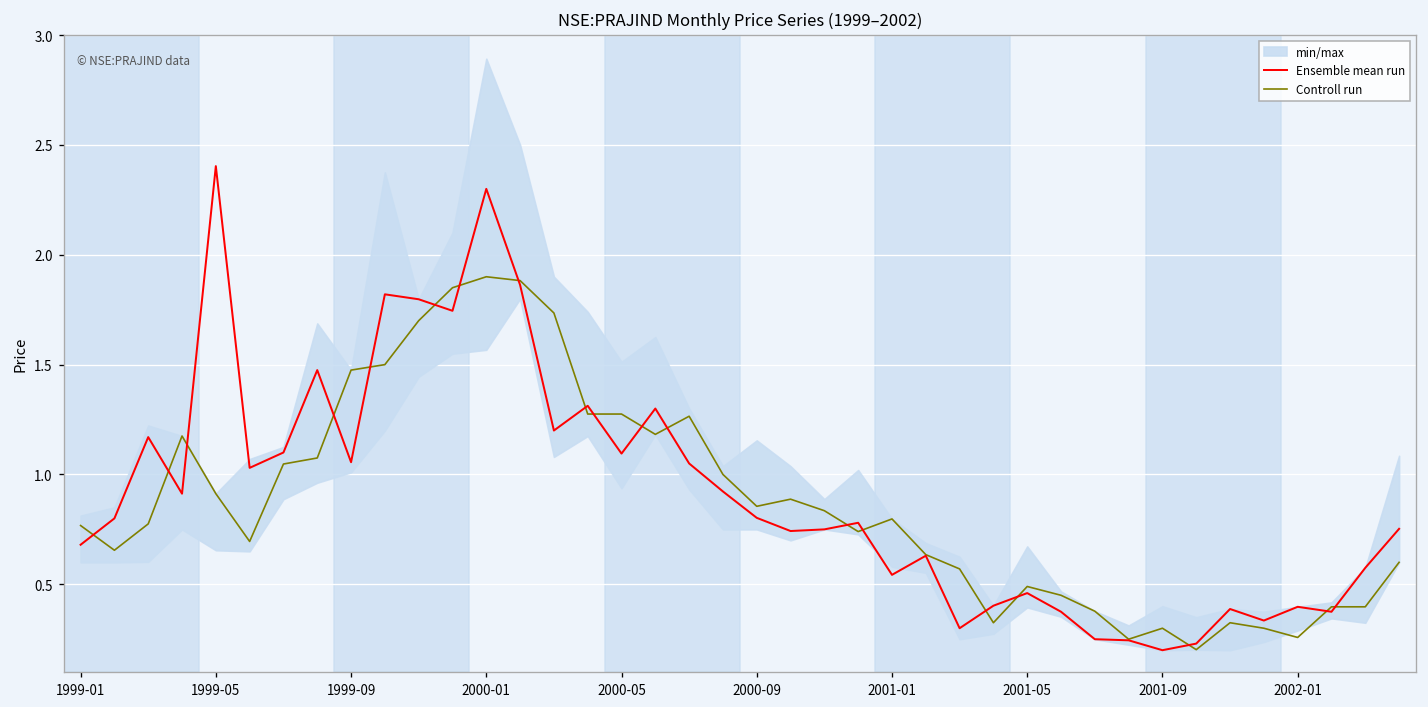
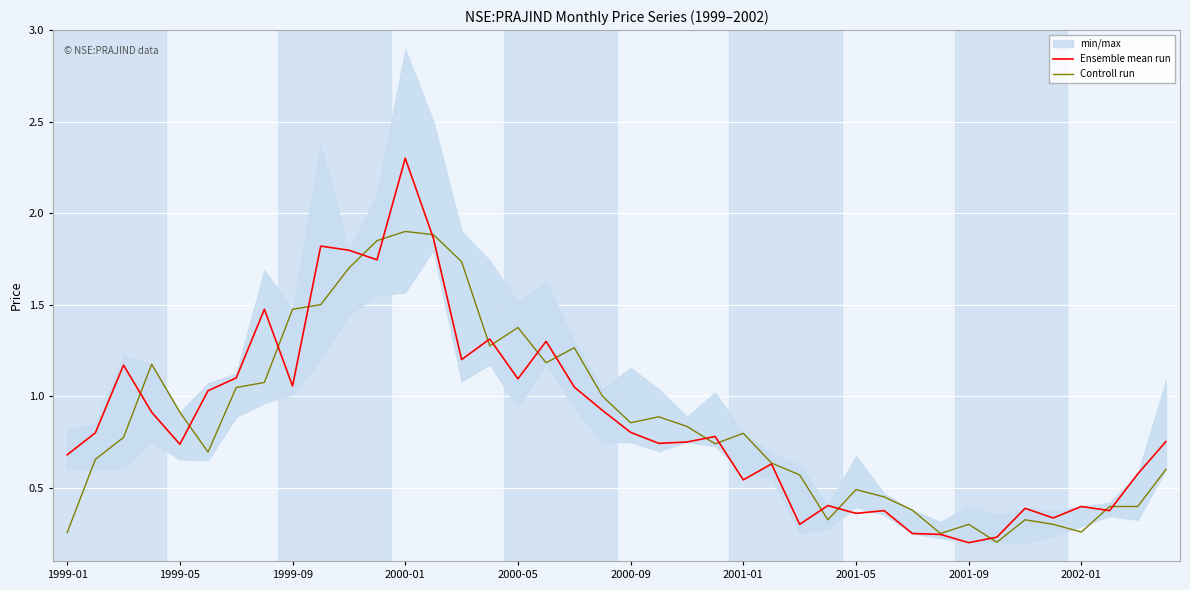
  {
    "Ensemble mean run": {
      "1999-01": 0.68,
-     "1999-05": 2.40,
+     "1999-05": 0.74,
      "1999-09": 1.06,
      "2000-01": 2.30,
      "2000-05": 1.10,
      "2000-09": 0.80,
      "2001-01": 0.54,
-     "2001-05": 0.46,
+     "2001-05": 0.36,
      "2001-09": 0.20
    },
    "Controll run": {
-     "1999-01": 0.77,
+     "1999-01": 0.26,
      "2000-01": 1.90,
-     "2000-05": 1.28,
+     "2000-05": 1.38,
      "2000-09": 0.86,
      "2001-05": 0.49,
      "2001-09": 0.30,
      "2002-01": 0.26
    }
  }
